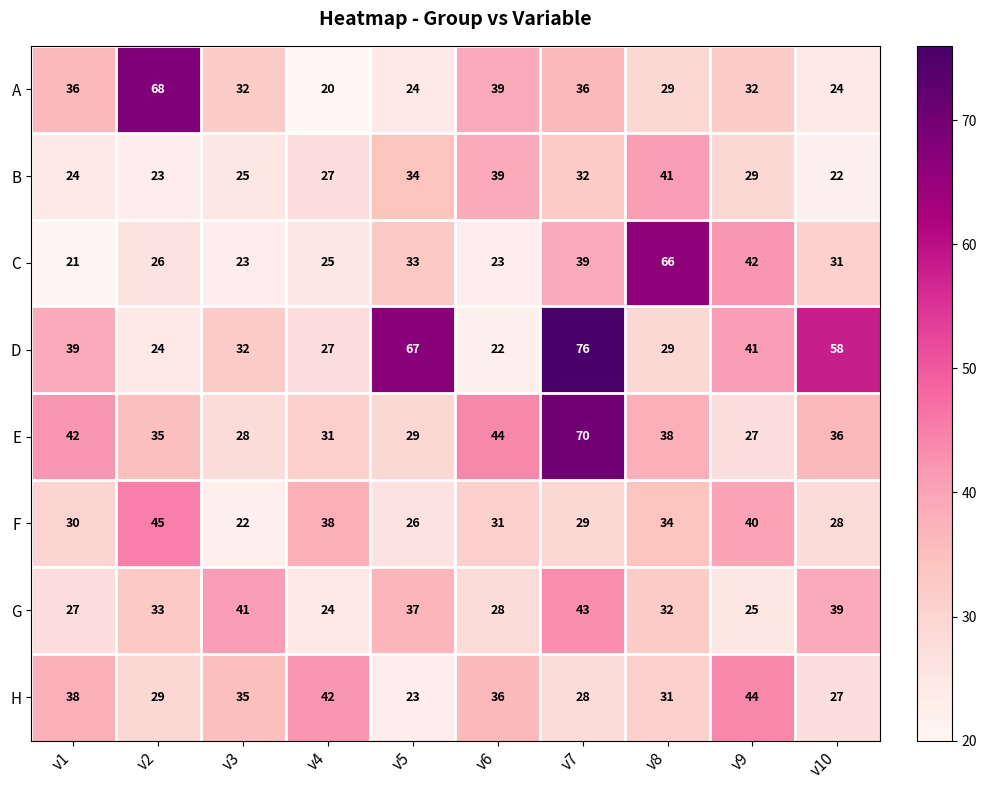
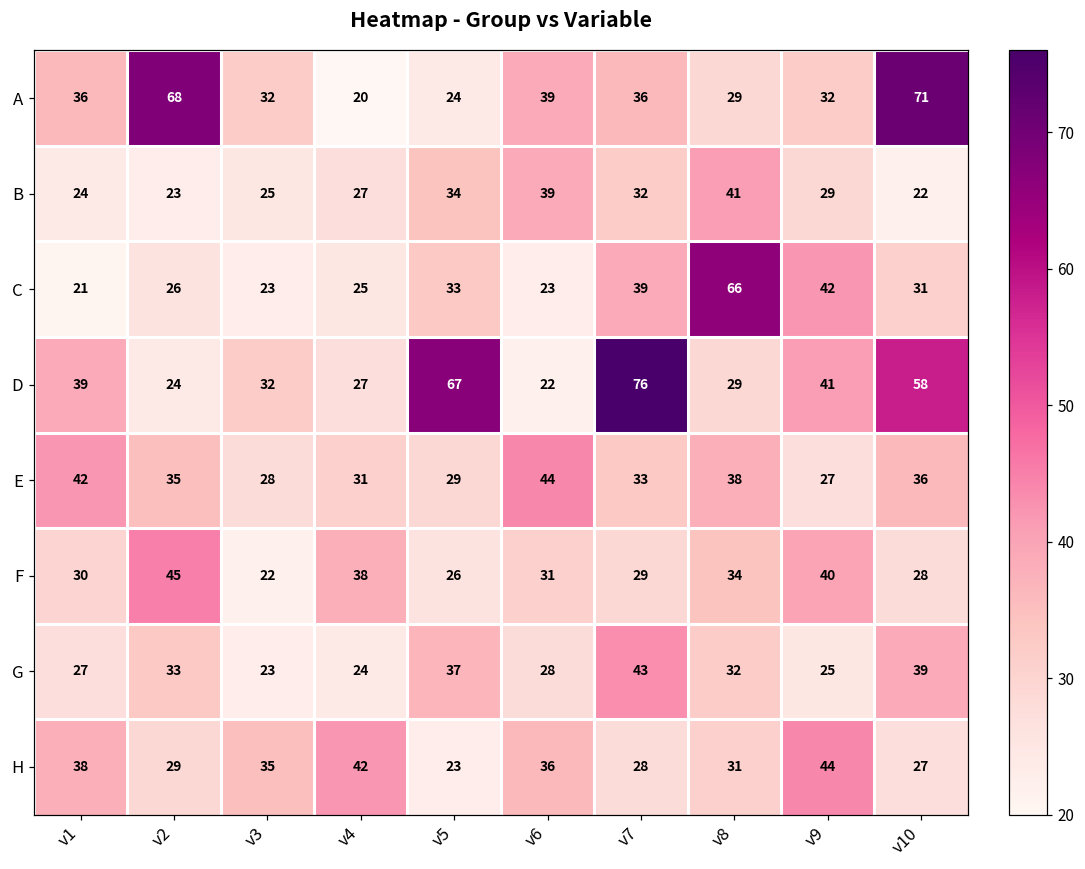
  {
    "A": {
      "v1": 36,
      "v2": 68,
      "v3": 32,
      "v4": 20,
      "v5": 24,
      "v6": 39,
      "v7": 36,
      "v8": 29,
      "v9": 32,
-     "v10": 24
+     "v10": 71
    },
    "B": {
      "v1": 24,
      "v2": 23,
      "v3": 25,
      "v4": 27,
      "v5": 34,
      "v6": 39,
      "v7": 32,
      "v8": 41,
      "v9": 29,
      "v10": 22
    },
    "C": {
      "v1": 21,
      "v2": 26,
      "v3": 23,
      "v4": 25,
      "v5": 33,
      "v6": 23,
      "v7": 39,
      "v8": 66,
      "v9": 42,
      "v10": 31
    },
    "D": {
      "v1": 39,
      "v2": 24,
      "v3": 32,
      "v4": 27,
      "v5": 67,
      "v6": 22,
      "v7": 76,
      "v8": 29,
      "v9": 41,
      "v10": 58
    },
    "E": {
      "v1": 42,
      "v2": 35,
      "v3": 28,
      "v4": 31,
      "v5": 29,
      "v6": 44,
-     "v7": 70,
+     "v7": 33,
      "v8": 38,
      "v9": 27,
      "v10": 36
    },
    "F": {
      "v1": 30,
      "v2": 45,
      "v3": 22,
      "v4": 38,
      "v5": 26,
      "v6": 31,
      "v7": 29,
      "v8": 34,
      "v9": 40,
      "v10": 28
    },
    "G": {
      "v1": 27,
      "v2": 33,
-     "v3": 41,
+     "v3": 23,
      "v4": 24,
      "v5": 37,
      "v6": 28,
      "v7": 43,
      "v8": 32,
      "v9": 25,
      "v10": 39
    },
    "H": {
      "v1": 38,
      "v2": 29,
      "v3": 35,
      "v4": 42,
      "v5": 23,
      "v6": 36,
      "v7": 28,
      "v8": 31,
      "v9": 44,
      "v10": 27
    }
  }
